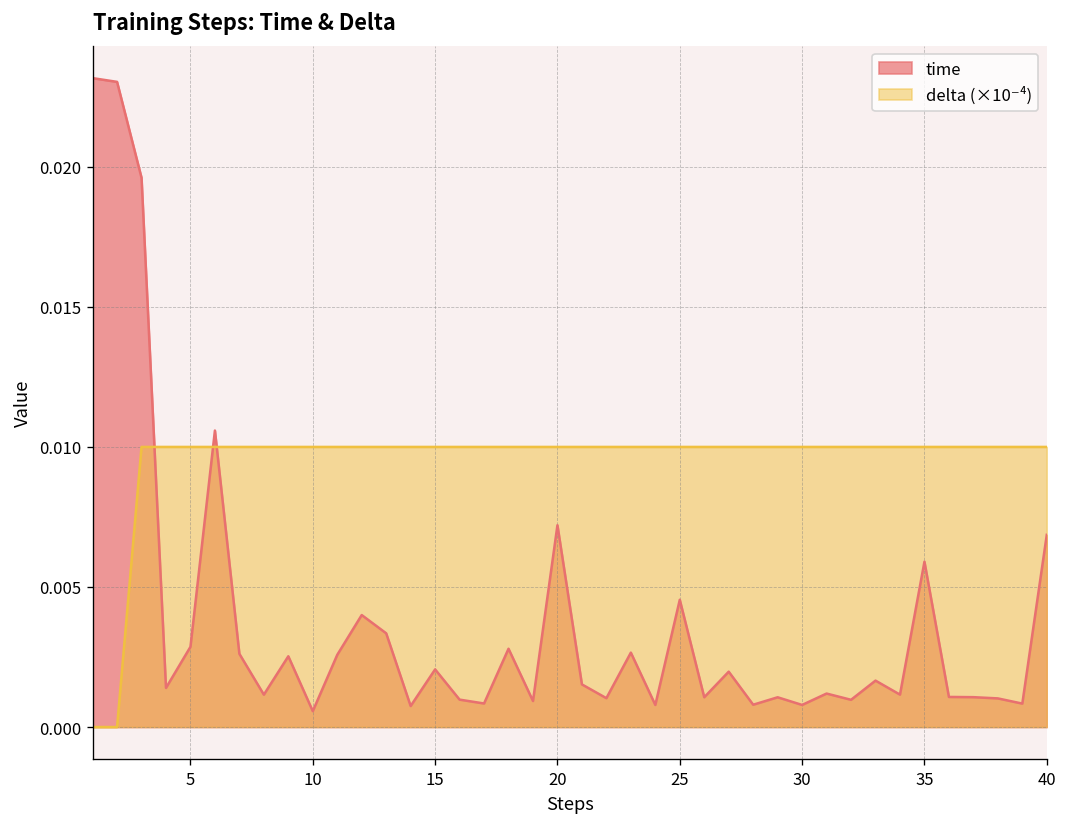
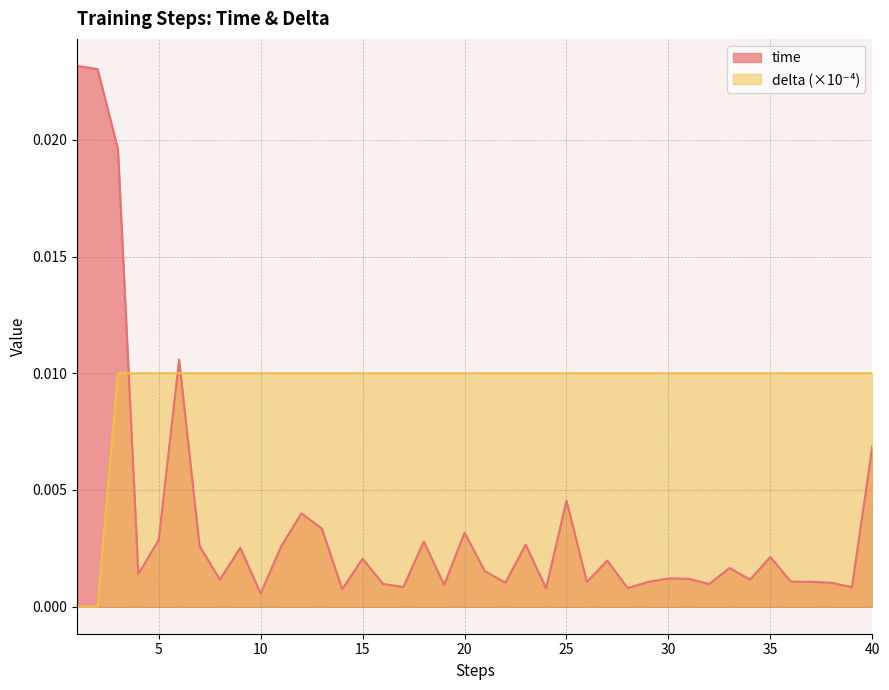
  {
    "time": {
      "5": 0.0029,
      "10": 0.0006,
      "15": 0.0021,
-     "20": 0.0072,
+     "20": 0.0032,
      "25": 0.0045,
-     "30": 0.0008,
-     "35": 0.0059,
+     "30": 0.0012,
+     "35": 0.0021,
      "40": 0.0069
    },
    "delta (×10⁻⁴)": {
      "5": 0.0100,
      "10": 0.0100,
      "15": 0.0100,
      "20": 0.0100,
      "25": 0.0100,
      "30": 0.0100,
      "35": 0.0100,
      "40": 0.0100
    }
  }
